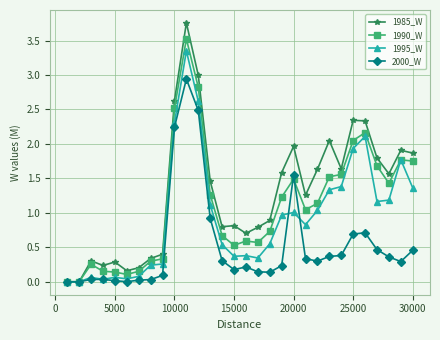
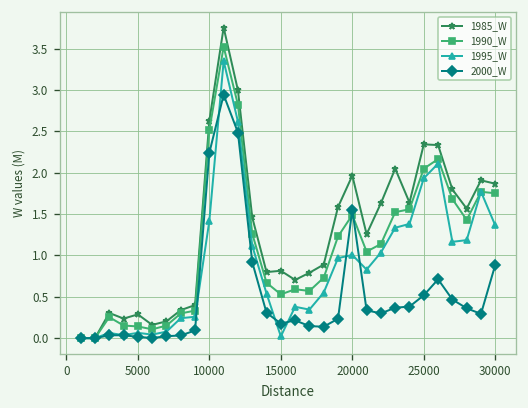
  {
    "1995_W": {
      "5000": 0.1,
-     "10000": 2.3,
-     "15000": 0.4,
+     "10000": 1.4,
+     "15000": 0.0,
      "20000": 1.0,
      "25000": 1.9,
      "30000": 1.4
    },
    "2000_W": {
      "5000": 0.0,
      "10000": 2.2,
      "15000": 0.2,
      "20000": 1.6,
-     "25000": 0.7,
-     "30000": 0.5
+     "25000": 0.5,
+     "30000": 0.9
    }
  }
